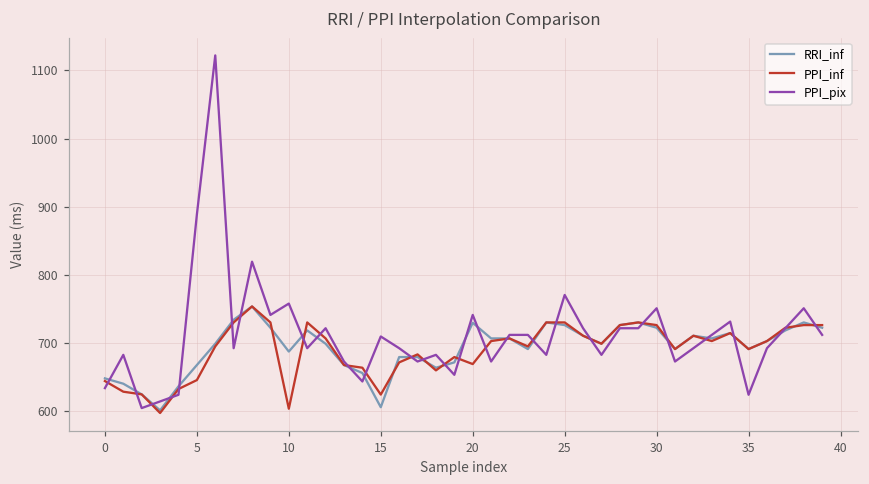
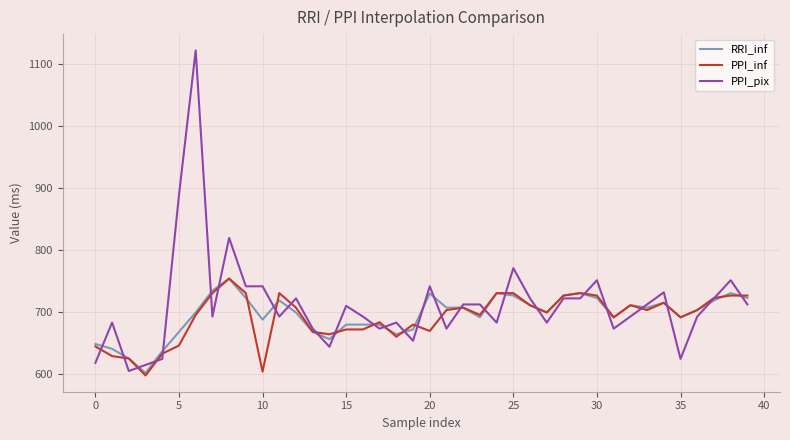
  {
    "RRI_inf": {
      "5": 670,
      "10": 690,
-     "15": 610,
+     "15": 680,
      "20": 730
    },
    "PPI_inf": {
      "5": 650,
      "10": 600,
-     "15": 620,
+     "15": 670,
      "20": 670
    },
    "PPI_pix": {
-     "0": 630,
+     "0": 620,
      "5": 890,
-     "10": 760,
+     "10": 740,
      "15": 710,
      "20": 740,
      "25": 770,
      "30": 750,
      "35": 620
    }
  }
